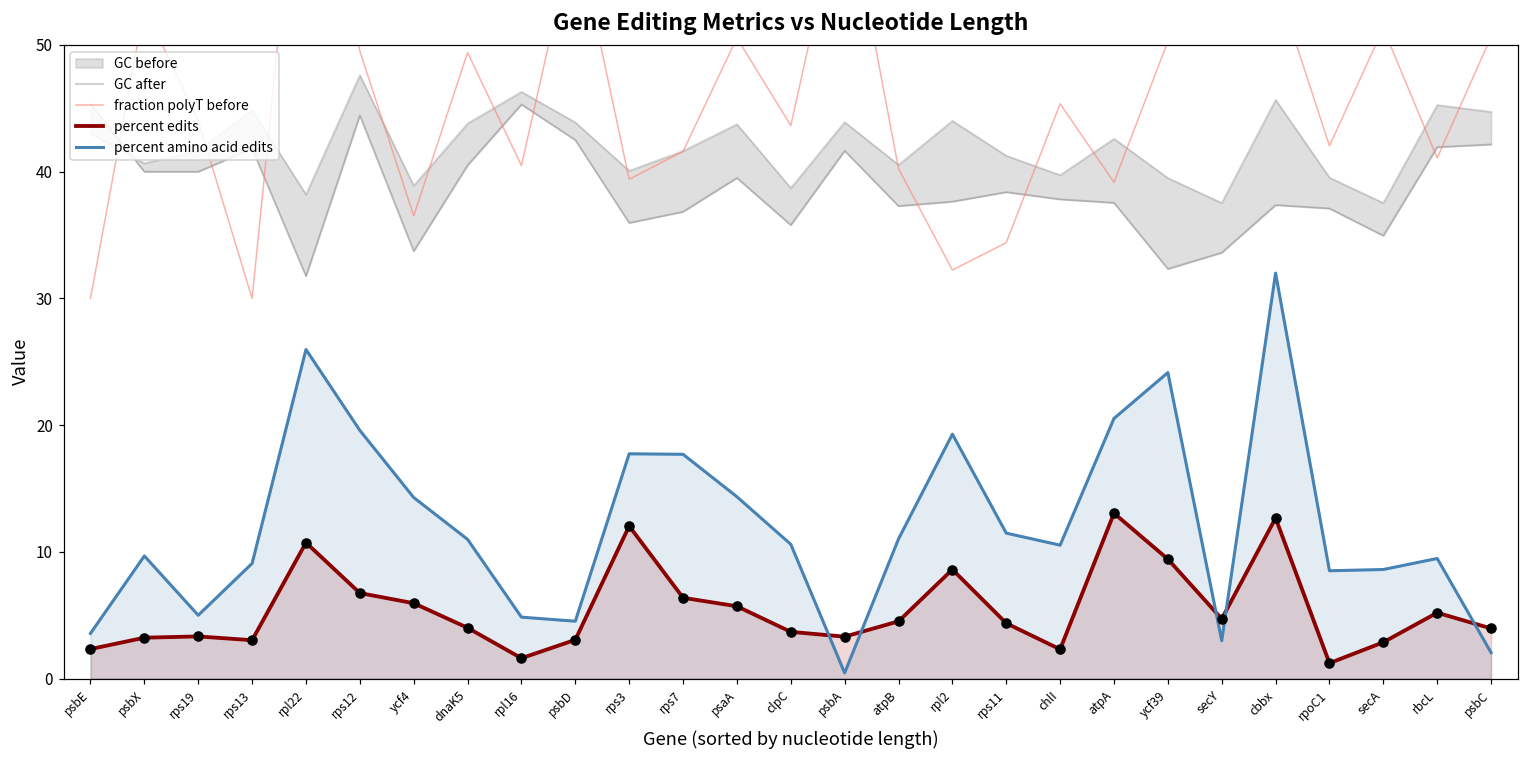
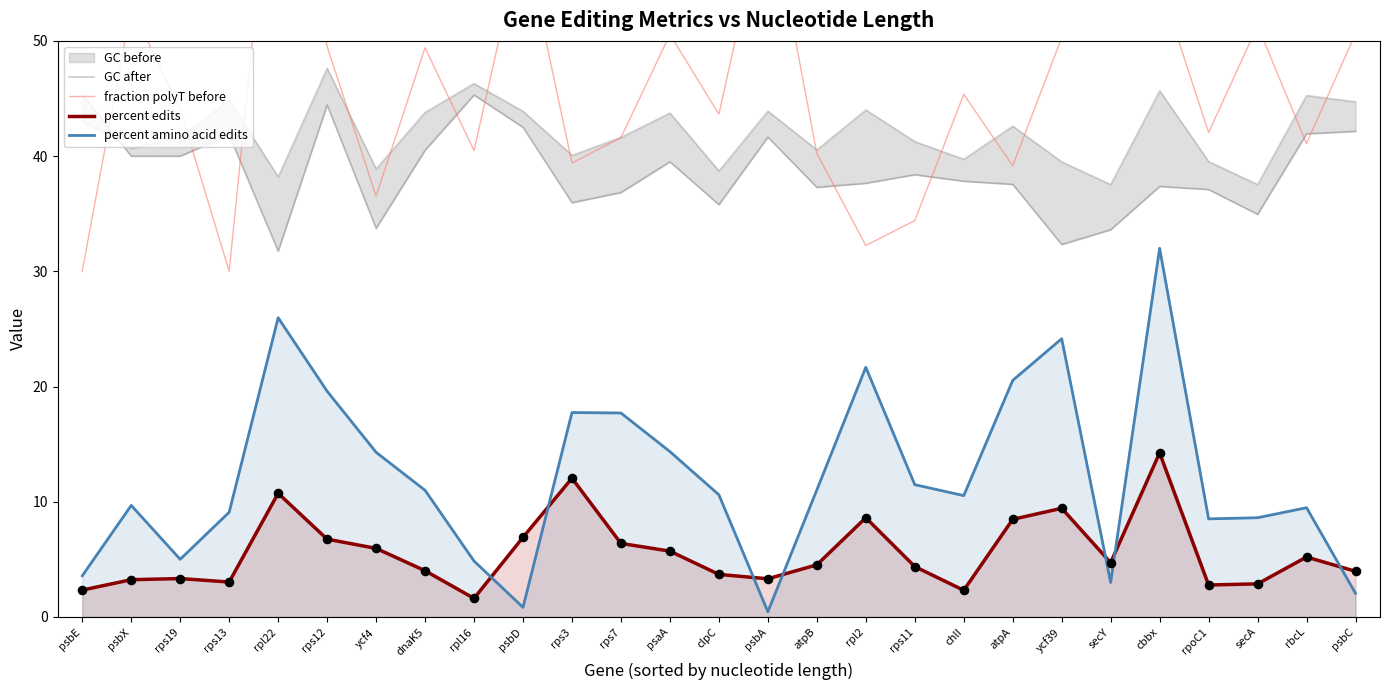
  {
    "fraction polyT before": {
      "psbE": 30.0,
      "rps13": 30.0,
      "rps12": 49.5,
      "ycf4": 36.5,
      "dnaK5": 49.4,
      "rpl16": 40.5,
      "rps3": 39.4,
      "clpC": 43.6,
      "atpB": 40.2,
      "rpl2": 32.2,
      "rps11": 34.4,
      "chlI": 45.4,
      "atpA": 39.2,
      "rpoC1": 42.0,
      "rbcL": 41.1
    },
    "percent edits": {
      "psbE": 2.3,
      "psbX": 3.2,
      "rps19": 3.3,
      "rps13": 3.0,
      "rpl22": 10.7,
      "rps12": 6.8,
      "ycf4": 6.0,
      "dnaK5": 4.0,
      "rpl16": 1.6,
-     "psbD": 3.1,
+     "psbD": 6.9,
      "rps3": 12.0,
      "rps7": 6.4,
      "psaA": 5.7,
      "clpC": 3.7,
      "psbA": 3.3,
      "atpB": 4.5,
      "rpl2": 8.6,
      "rps11": 4.4,
      "chlI": 2.3,
-     "atpA": 13.1,
+     "atpA": 8.5,
      "ycf39": 9.4,
      "secY": 4.7,
-     "cbbx": 12.7,
-     "rpoC1": 1.2,
+     "cbbx": 14.2,
+     "rpoC1": 2.8,
      "secA": 2.9,
      "rbcL": 5.2,
      "psbC": 4.0
    },
    "percent amino acid edits": {
      "psbE": 3.6,
      "psbX": 9.7,
      "rps19": 5.0,
      "rps13": 9.1,
      "rpl22": 26.0,
      "rps12": 19.6,
      "ycf4": 14.3,
      "dnaK5": 11.0,
      "rpl16": 4.9,
-     "psbD": 4.5,
+     "psbD": 0.8,
      "rps3": 17.7,
      "rps7": 17.7,
      "psaA": 14.4,
      "clpC": 10.6,
      "psbA": 0.5,
      "atpB": 11.0,
-     "rpl2": 19.3,
+     "rpl2": 21.7,
      "rps11": 11.5,
      "chlI": 10.5,
      "atpA": 20.5,
      "ycf39": 24.2,
      "secY": 3.0,
      "cbbx": 32.0,
      "rpoC1": 8.5,
      "secA": 8.6,
      "rbcL": 9.5,
      "psbC": 2.1
    }
  }
